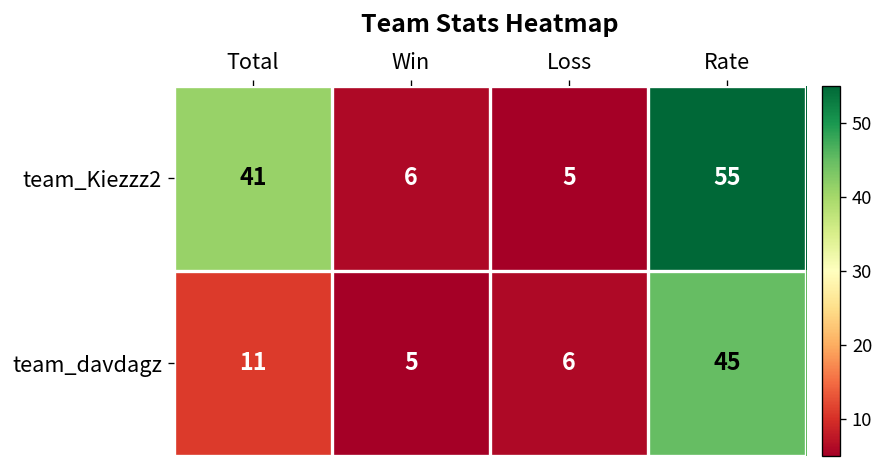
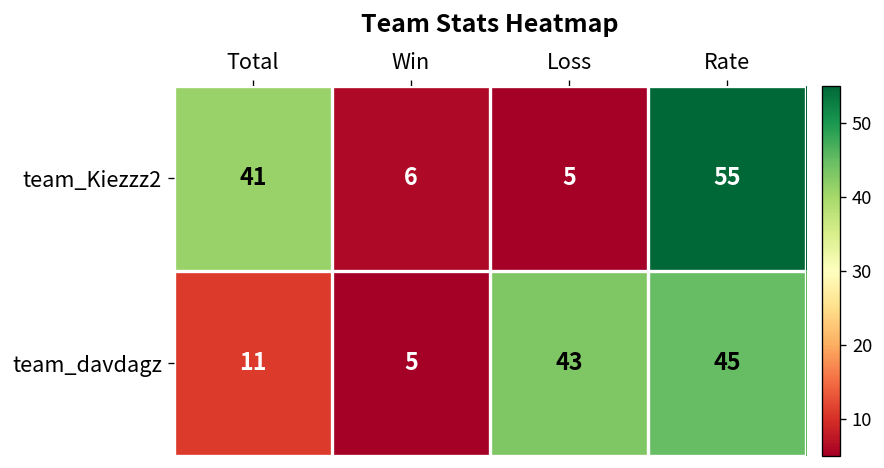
  {
    "team_Kiezzz2": {
      "Total": 41,
      "Win": 6,
      "Loss": 5,
      "Rate": 55
    },
    "team_davdagz": {
      "Total": 11,
      "Win": 5,
-     "Loss": 6,
+     "Loss": 43,
      "Rate": 45
    }
  }
